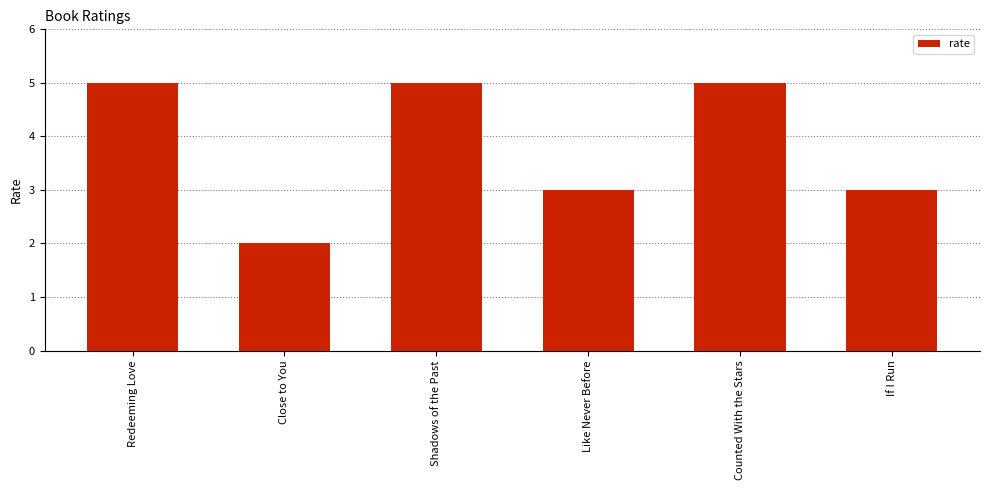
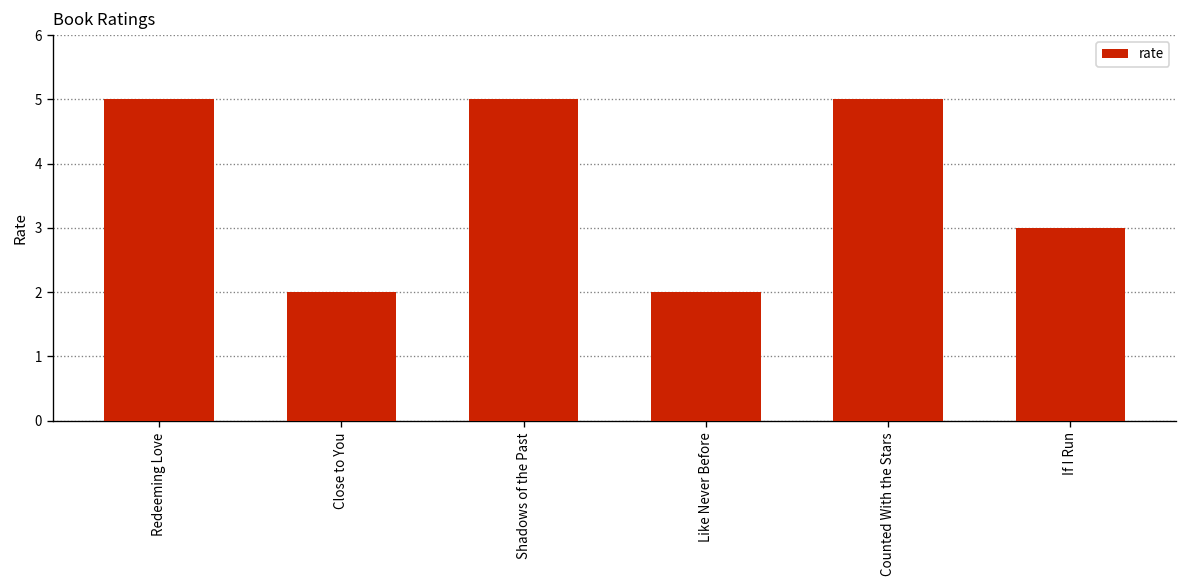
  {
    "Redeeming Love": 5,
    "Close to You": 2,
    "Shadows of the Past": 5,
-   "Like Never Before": 3,
+   "Like Never Before": 2,
    "Counted With the Stars": 5,
    "If I Run": 3
  }
